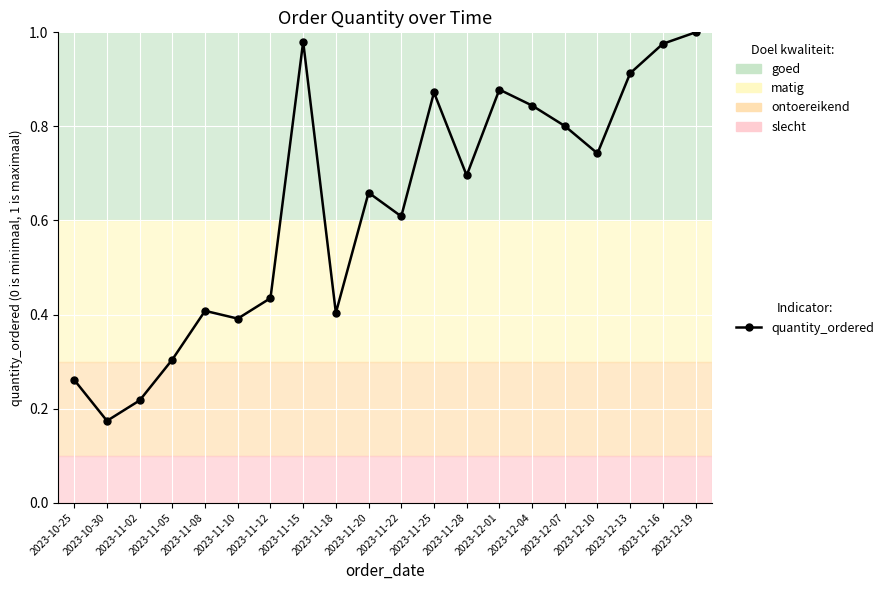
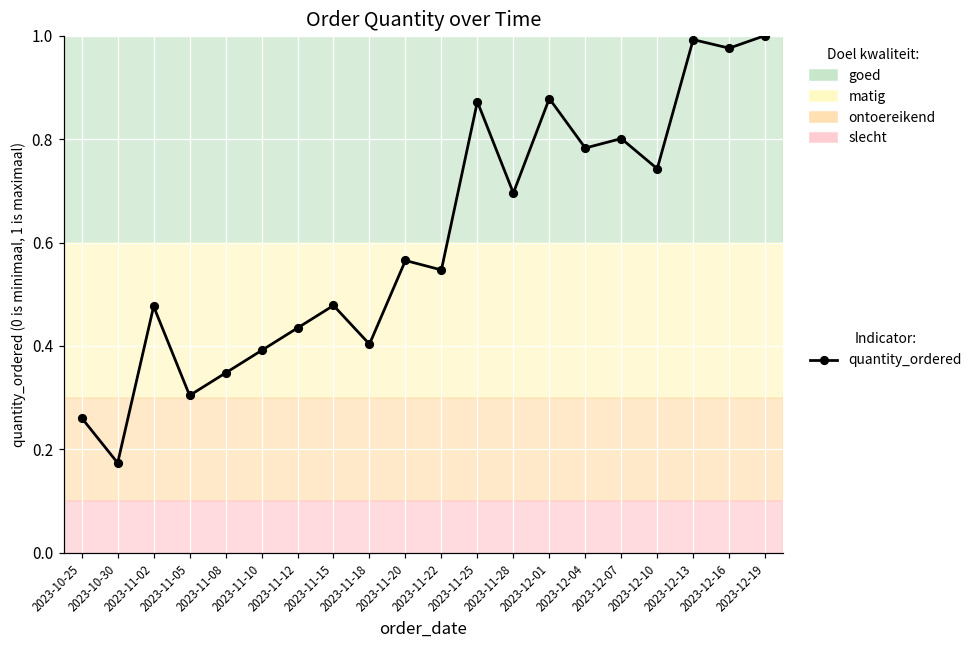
  {
    "2023-10-25": 0.26,
    "2023-10-30": 0.17,
-   "2023-11-02": 0.22,
+   "2023-11-02": 0.48,
    "2023-11-05": 0.30,
-   "2023-11-08": 0.41,
+   "2023-11-08": 0.35,
    "2023-11-10": 0.39,
    "2023-11-12": 0.43,
-   "2023-11-15": 0.98,
+   "2023-11-15": 0.48,
    "2023-11-18": 0.40,
-   "2023-11-20": 0.66,
-   "2023-11-22": 0.61,
+   "2023-11-20": 0.57,
+   "2023-11-22": 0.55,
    "2023-11-25": 0.87,
    "2023-11-28": 0.70,
    "2023-12-01": 0.88,
-   "2023-12-04": 0.84,
+   "2023-12-04": 0.78,
    "2023-12-07": 0.80,
    "2023-12-10": 0.74,
-   "2023-12-13": 0.91,
+   "2023-12-13": 0.99,
    "2023-12-16": 0.98,
    "2023-12-19": 1.00
  }
